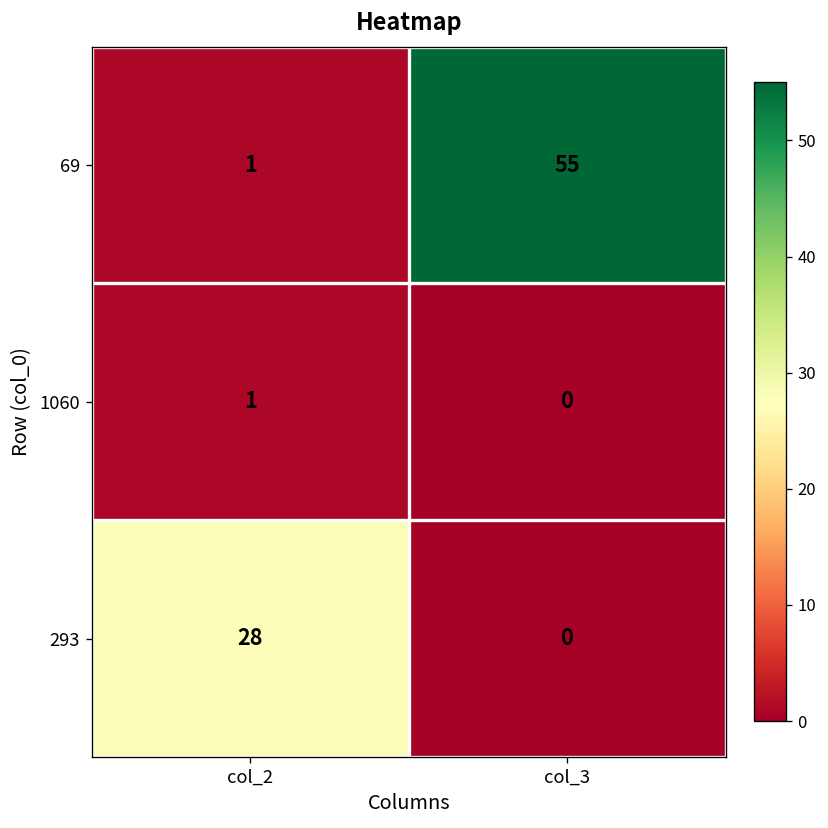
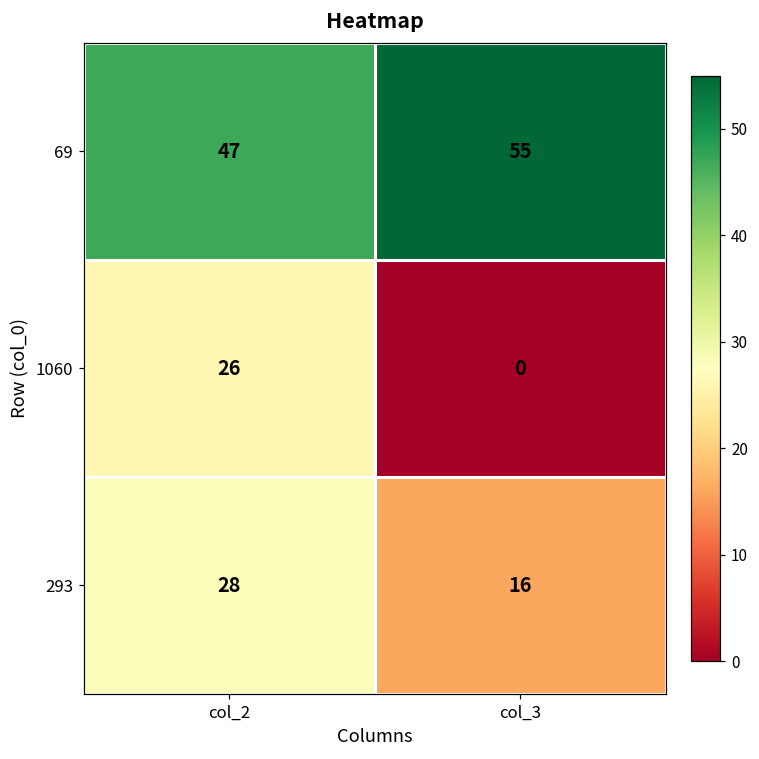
  {
    "69": {
-     "col_2": 1,
+     "col_2": 47,
      "col_3": 55
    },
    "1060": {
-     "col_2": 1,
+     "col_2": 26,
      "col_3": 0
    },
    "293": {
      "col_2": 28,
-     "col_3": 0
+     "col_3": 16
    }
  }
